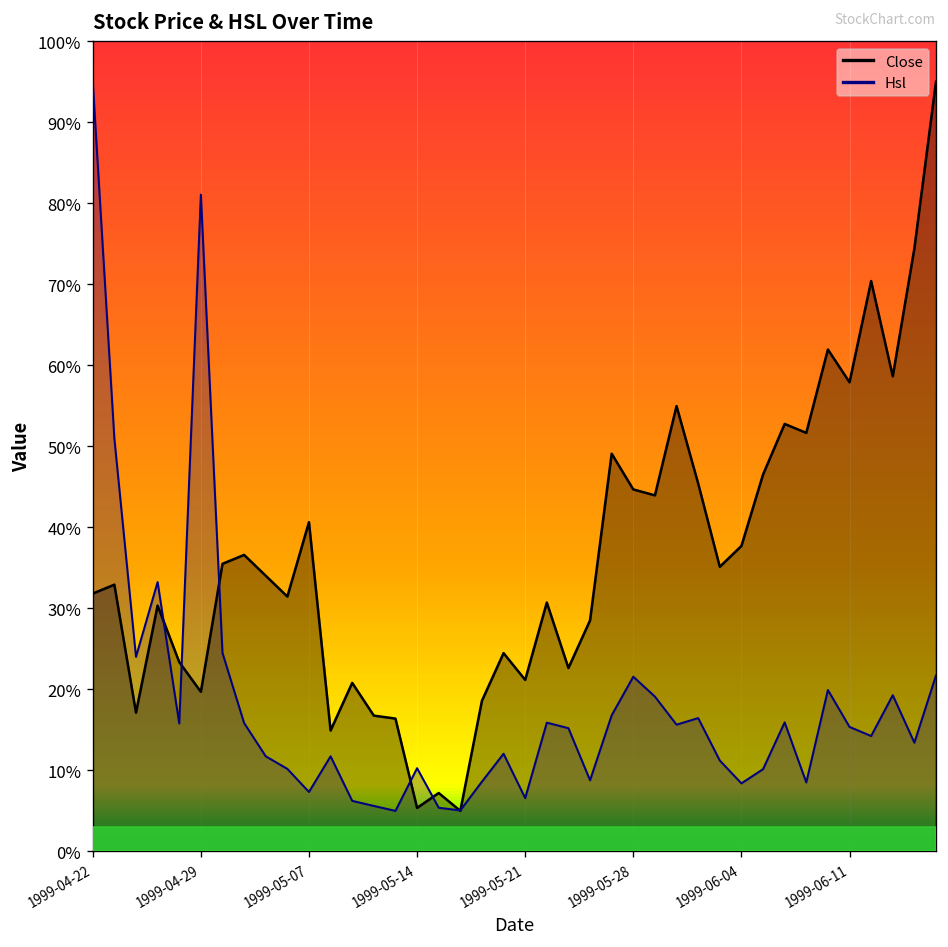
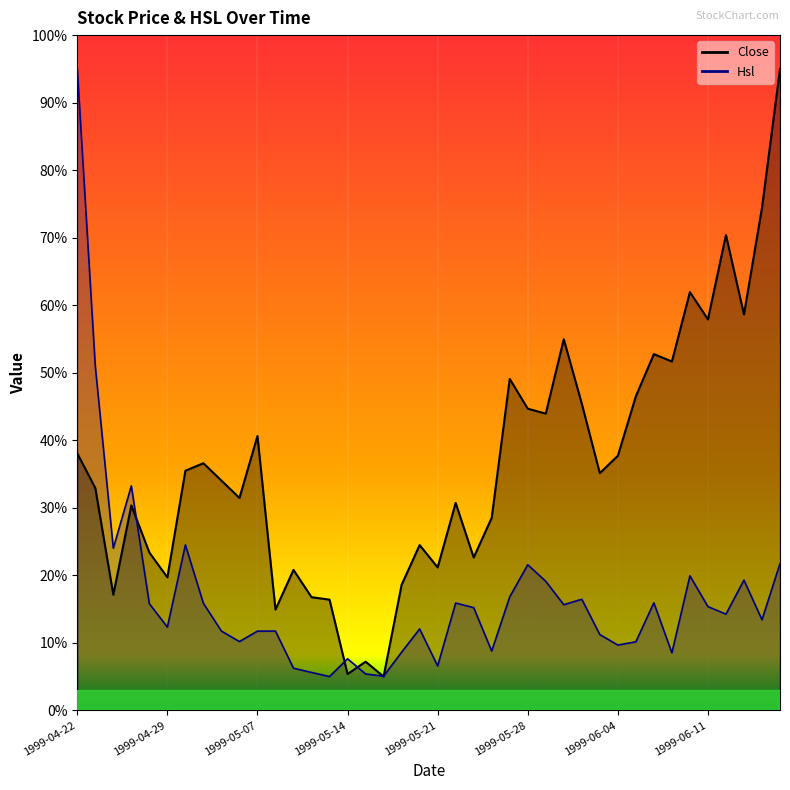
  {
    "Close": {
-     "1999-04-22": "32%",
+     "1999-04-22": "38%",
      "1999-04-29": "20%",
      "1999-05-07": "41%",
      "1999-05-14": "5%",
      "1999-05-21": "21%",
      "1999-05-28": "45%",
      "1999-06-04": "38%",
      "1999-06-11": "58%"
    },
    "Hsl": {
      "1999-04-22": "95%",
-     "1999-04-29": "81%",
-     "1999-05-07": "7%",
-     "1999-05-14": "10%",
+     "1999-04-29": "12%",
+     "1999-05-07": "12%",
+     "1999-05-14": "8%",
      "1999-05-21": "7%",
      "1999-05-28": "22%",
-     "1999-06-04": "8%",
+     "1999-06-04": "10%",
      "1999-06-11": "15%"
    }
  }
